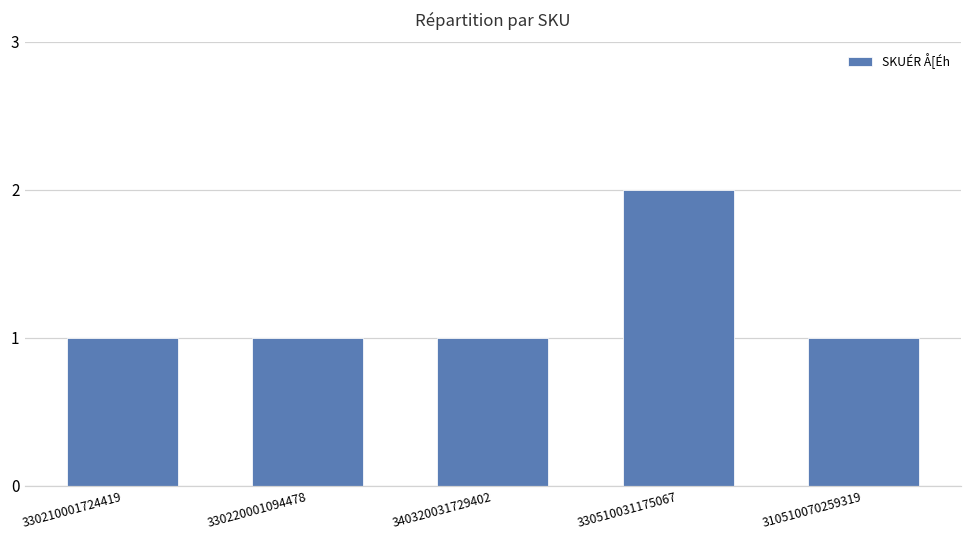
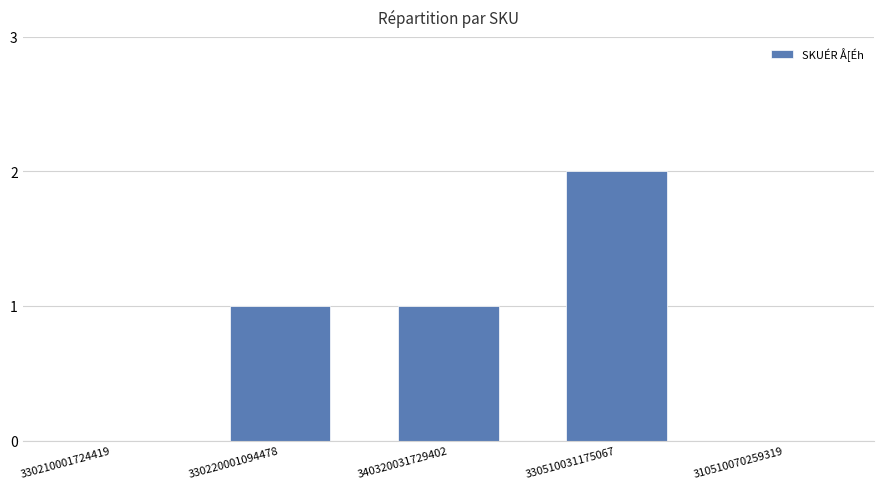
  {
-   "330210001724419": 1,
+   "330210001724419": 0,
    "330220001094478": 1,
    "340320031729402": 1,
    "330510031175067": 2,
-   "310510070259319": 1
+   "310510070259319": 0
  }
